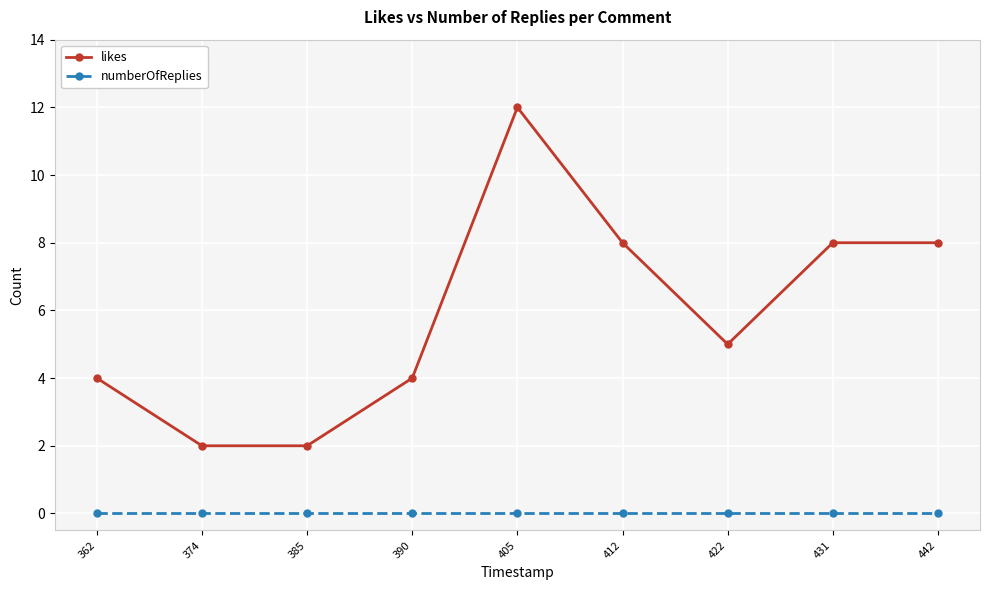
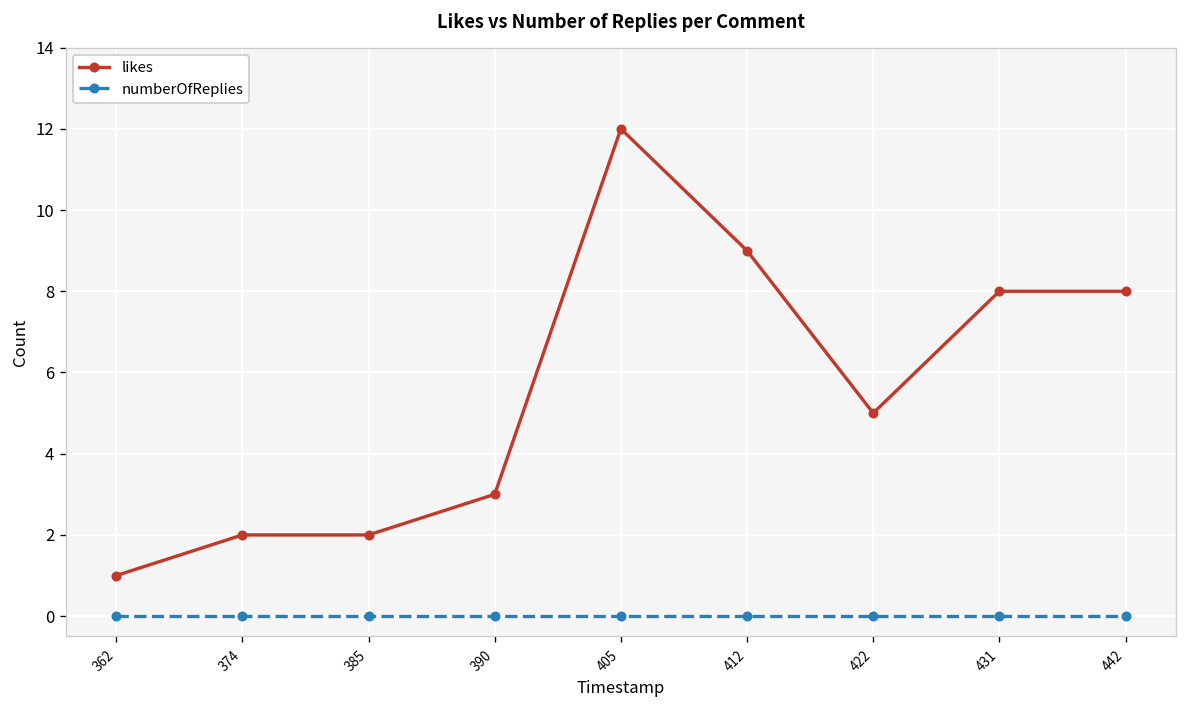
  {
    "likes": {
-     "362": 4,
+     "362": 1,
      "374": 2,
      "385": 2,
-     "390": 4,
+     "390": 3,
      "405": 12,
-     "412": 8,
+     "412": 9,
      "422": 5,
      "431": 8,
      "442": 8
    },
    "numberOfReplies": {
      "362": 0,
      "374": 0,
      "385": 0,
      "390": 0,
      "405": 0,
      "412": 0,
      "422": 0,
      "431": 0,
      "442": 0
    }
  }
